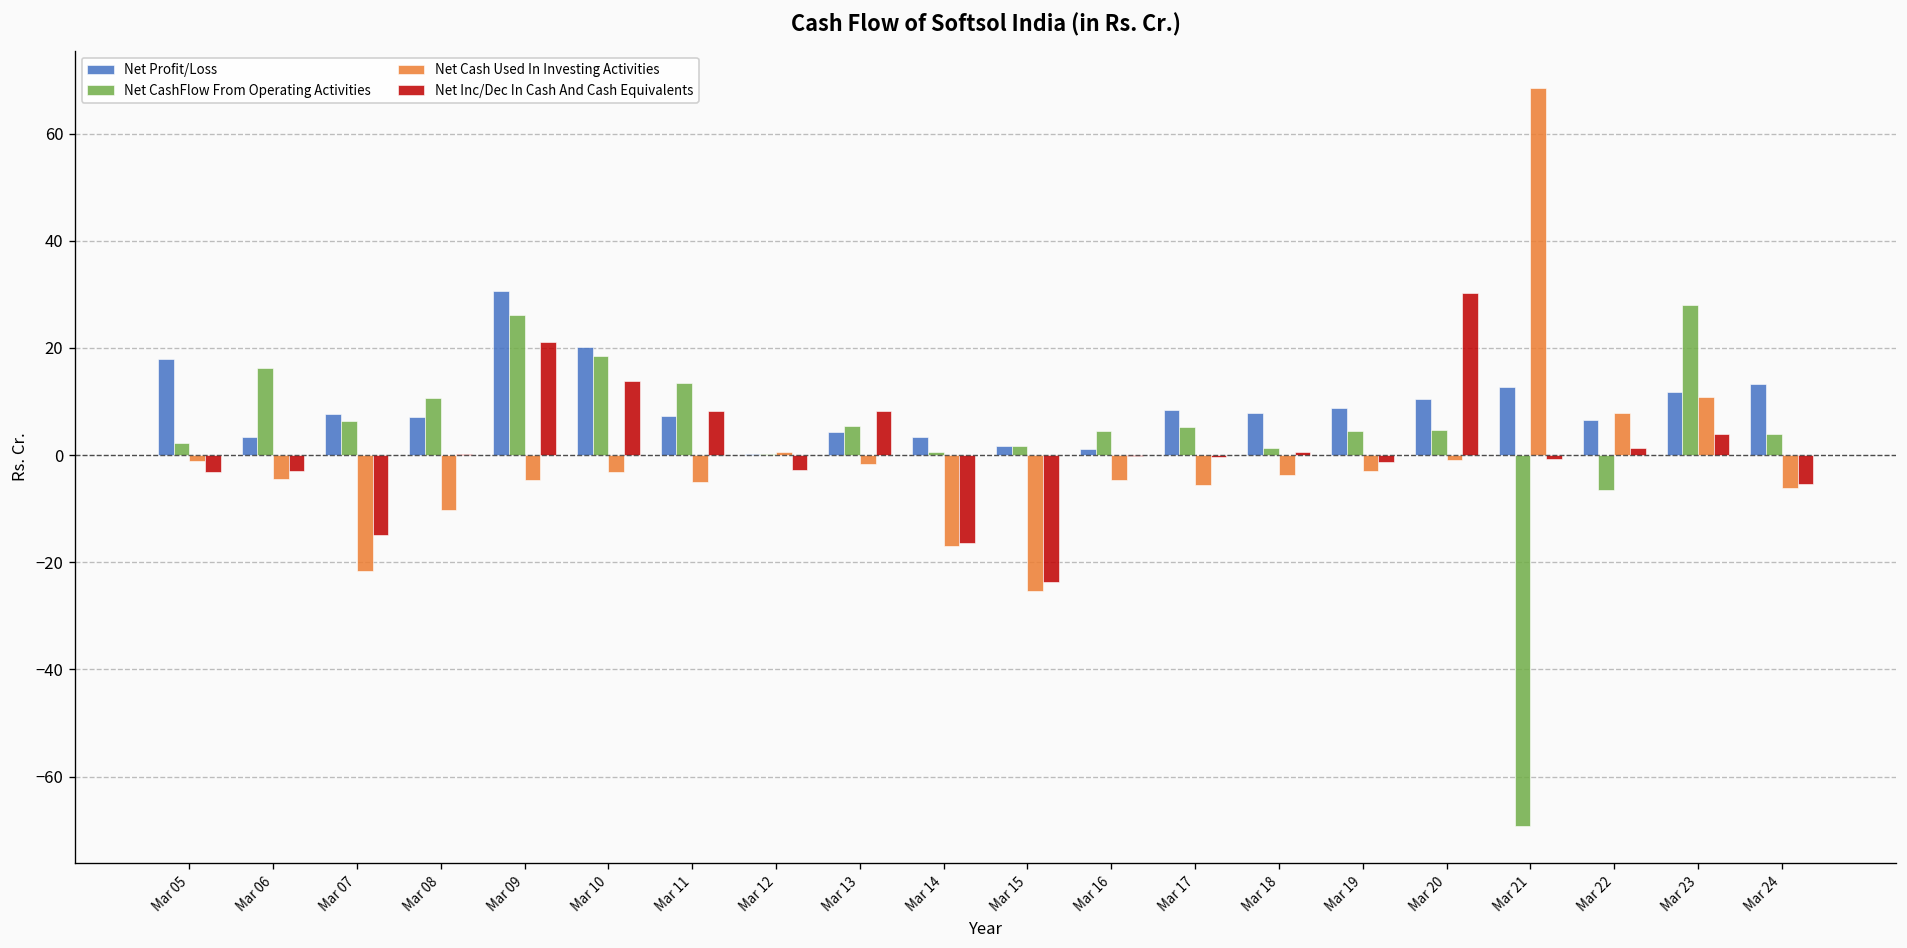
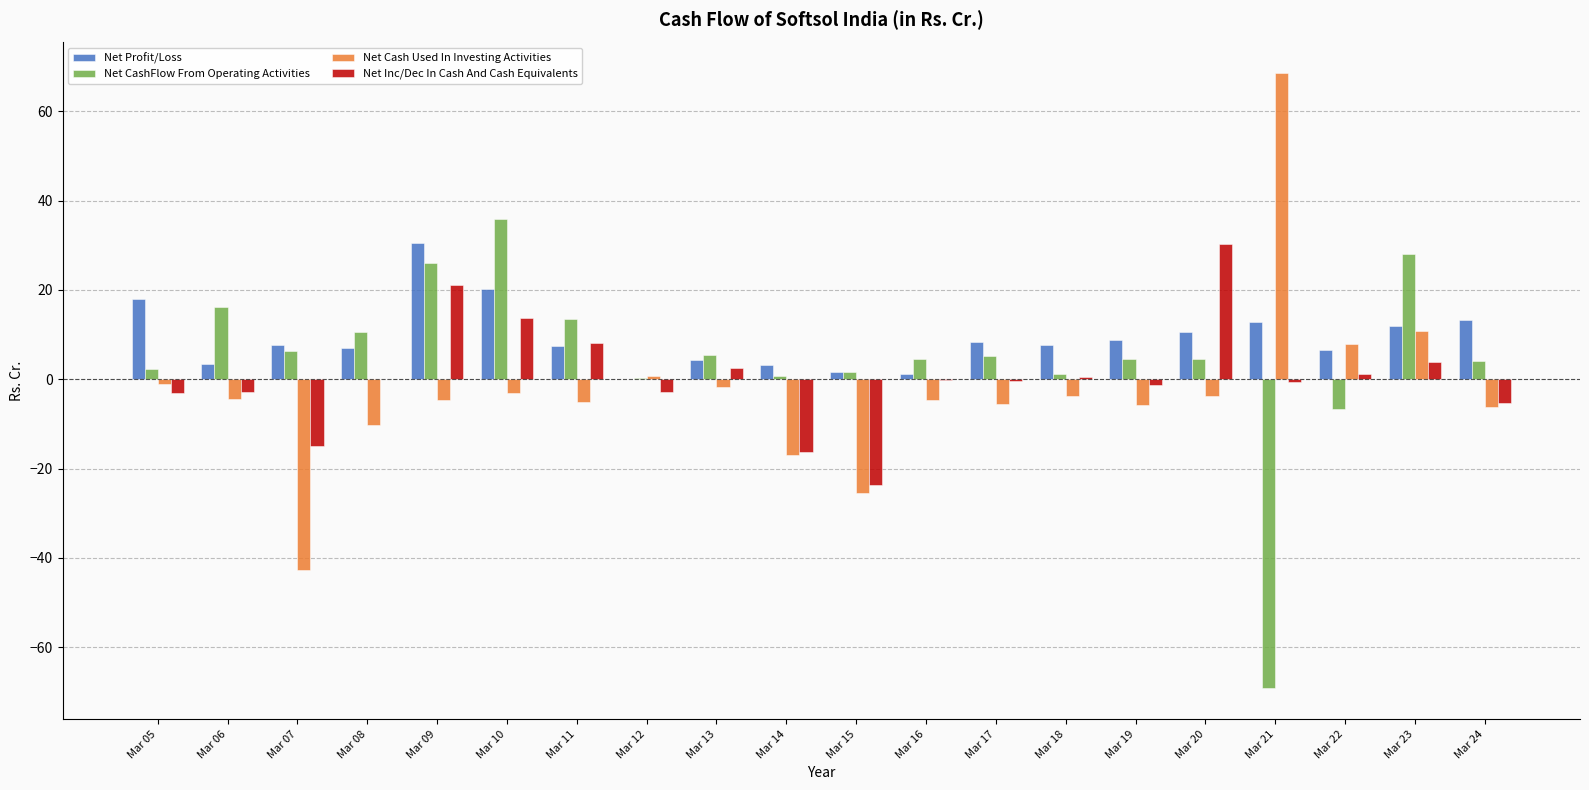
  {
    "Net Profit/Loss": {
      "Mar 05": 18,
      "Mar 06": 3,
      "Mar 07": 8,
      "Mar 08": 7,
      "Mar 09": 31,
      "Mar 10": 20,
      "Mar 11": 7,
      "Mar 13": 4,
      "Mar 14": 3,
      "Mar 15": 2,
      "Mar 16": 1,
      "Mar 17": 8,
      "Mar 18": 8,
      "Mar 19": 9,
      "Mar 20": 11,
      "Mar 21": 13,
      "Mar 22": 7,
      "Mar 23": 12,
      "Mar 24": 13
    },
    "Net CashFlow From Operating Activities": {
      "Mar 05": 2,
      "Mar 06": 16,
      "Mar 07": 6,
      "Mar 08": 11,
      "Mar 09": 26,
-     "Mar 10": 19,
+     "Mar 10": 36,
      "Mar 11": 13,
      "Mar 13": 6,
      "Mar 14": 1,
      "Mar 15": 2,
      "Mar 16": 4,
      "Mar 17": 5,
      "Mar 18": 1,
      "Mar 19": 5,
      "Mar 20": 5,
      "Mar 21": -69,
      "Mar 22": -7,
      "Mar 23": 28,
      "Mar 24": 4
    },
    "Net Cash Used In Investing Activities": {
      "Mar 05": -1,
      "Mar 06": -4,
-     "Mar 07": -22,
+     "Mar 07": -43,
      "Mar 08": -10,
      "Mar 09": -5,
      "Mar 10": -3,
      "Mar 11": -5,
      "Mar 12": 1,
      "Mar 13": -2,
      "Mar 14": -17,
      "Mar 15": -25,
      "Mar 16": -5,
      "Mar 17": -6,
      "Mar 18": -4,
-     "Mar 19": -3,
-     "Mar 20": -1,
+     "Mar 19": -6,
+     "Mar 20": -4,
      "Mar 21": 69,
      "Mar 22": 8,
      "Mar 23": 11,
      "Mar 24": -6
    },
    "Net Inc/Dec In Cash And Cash Equivalents": {
      "Mar 05": -3,
      "Mar 06": -3,
      "Mar 07": -15,
      "Mar 09": 21,
      "Mar 10": 14,
      "Mar 11": 8,
      "Mar 12": -3,
-     "Mar 13": 8,
+     "Mar 13": 3,
      "Mar 14": -16,
      "Mar 15": -24,
      "Mar 18": 1,
      "Mar 19": -1,
      "Mar 20": 30,
      "Mar 21": -1,
      "Mar 22": 1,
      "Mar 23": 4,
      "Mar 24": -5
    }
  }
